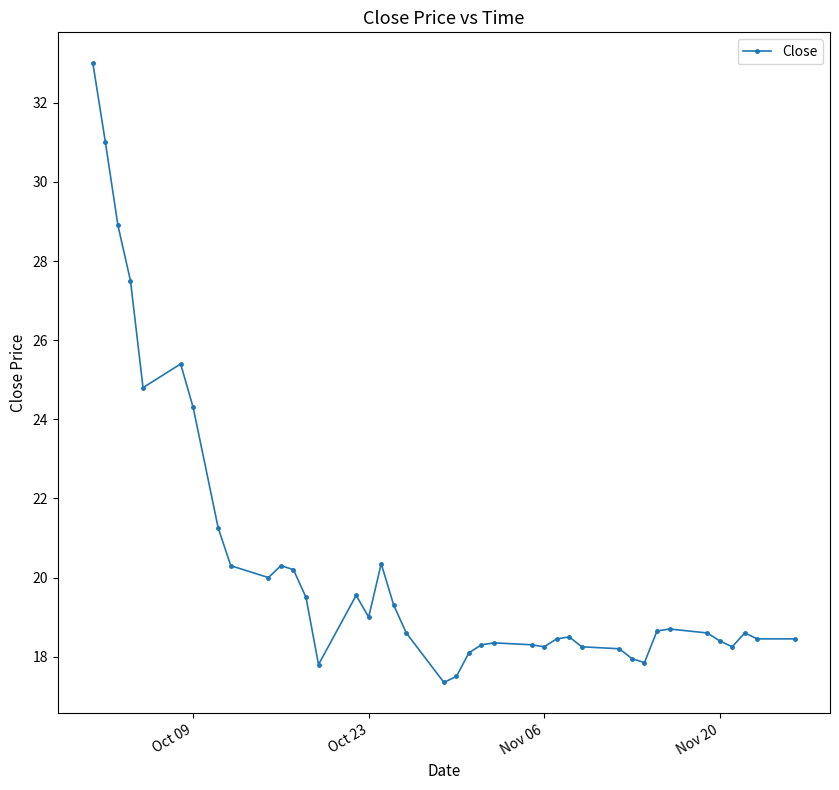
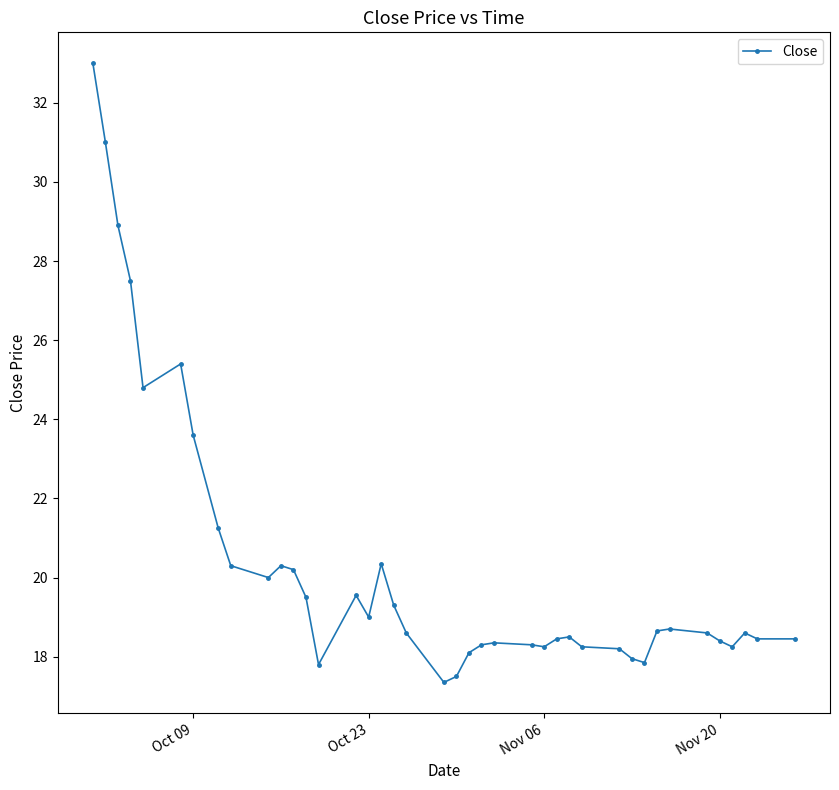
  {
-   "Oct 09": 24.3,
+   "Oct 09": 23.6,
    "Oct 23": 19.0,
    "Nov 06": 18.3,
    "Nov 20": 18.4
  }
